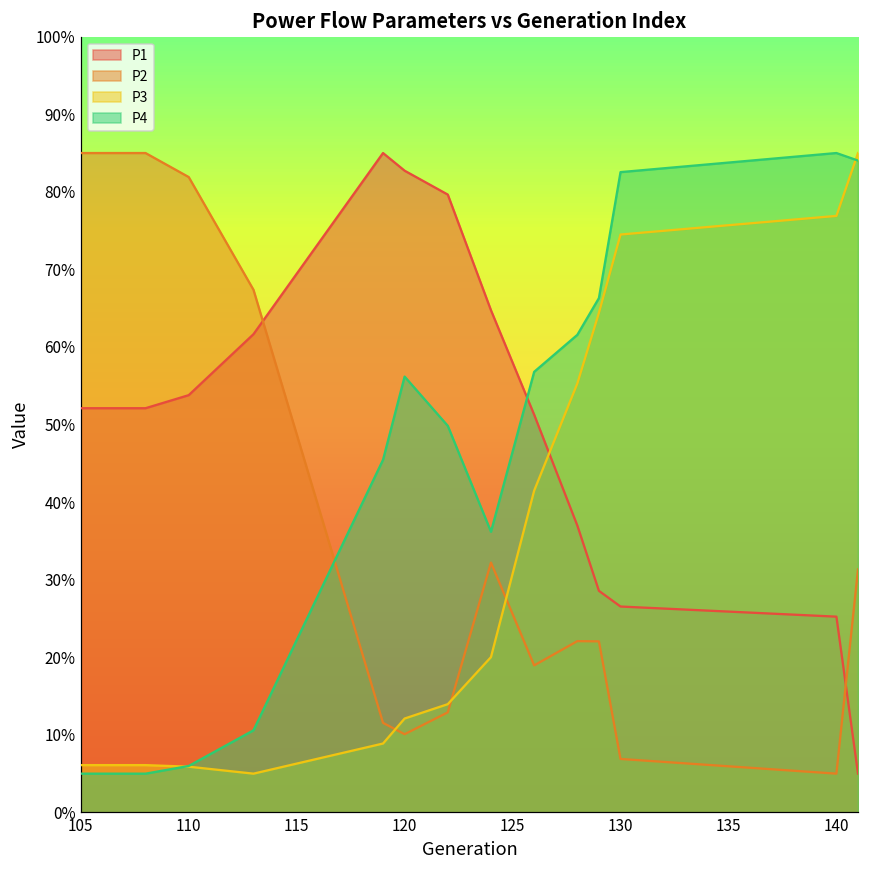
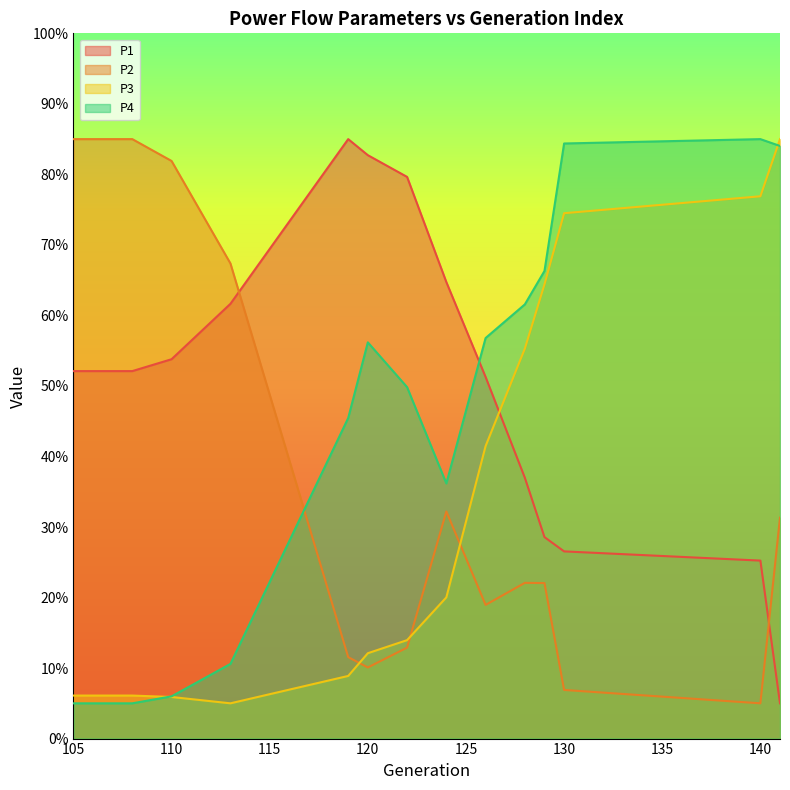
  {
    "P4": {
      "105": "5%",
      "120": "56%",
-     "130": "83%",
+     "130": "84%",
      "140": "85%"
    }
  }
